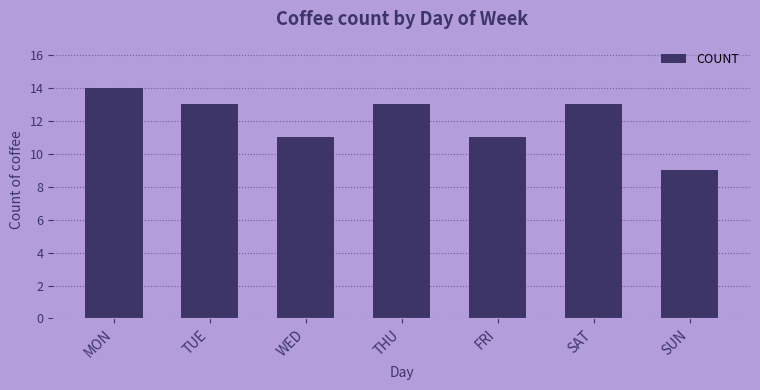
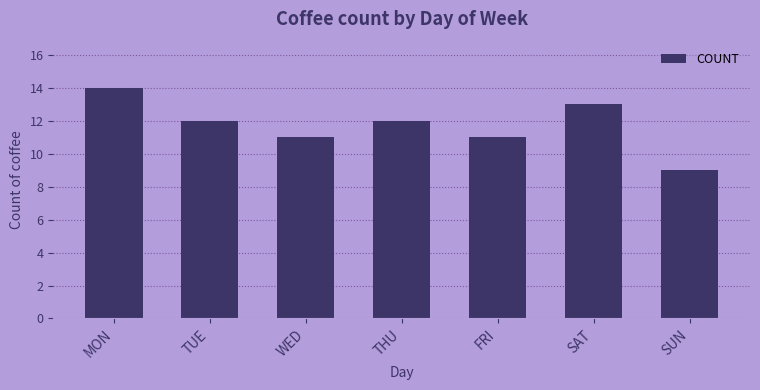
  {
    "MON": 14,
-   "TUE": 13,
+   "TUE": 12,
    "WED": 11,
-   "THU": 13,
+   "THU": 12,
    "FRI": 11,
    "SAT": 13,
    "SUN": 9
  }
